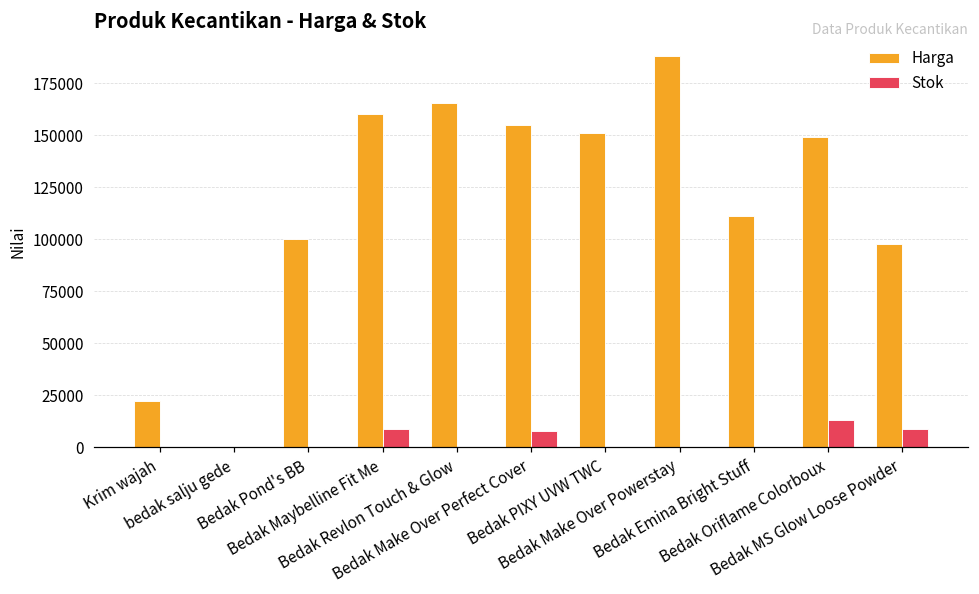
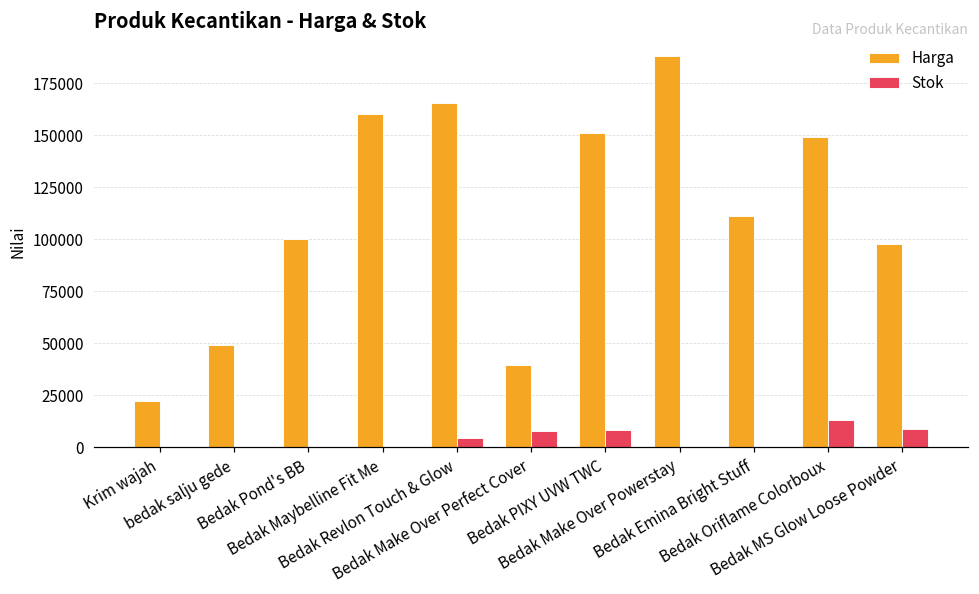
  {
    "Harga": {
      "Krim wajah": 23000,
-     "bedak salju gede": 0,
+     "bedak salju gede": 49000,
      "Bedak Pond's BB": 100000,
      "Bedak Maybelline Fit Me": 160000,
      "Bedak Revlon Touch & Glow": 165000,
-     "Bedak Make Over Perfect Cover": 155000,
+     "Bedak Make Over Perfect Cover": 40000,
      "Bedak PIXY UVW TWC": 151000,
      "Bedak Make Over Powerstay": 188000,
      "Bedak Emina Bright Stuff": 111000,
      "Bedak Oriflame Colorboux": 149000,
      "Bedak MS Glow Loose Powder": 98000
    },
    "Stok": {
-     "Bedak Maybelline Fit Me": 9000,
-     "Bedak Revlon Touch & Glow": 0,
+     "Bedak Maybelline Fit Me": 0,
+     "Bedak Revlon Touch & Glow": 5000,
      "Bedak Make Over Perfect Cover": 8000,
-     "Bedak PIXY UVW TWC": 0,
+     "Bedak PIXY UVW TWC": 9000,
      "Bedak Oriflame Colorboux": 13000,
      "Bedak MS Glow Loose Powder": 9000
    }
  }
